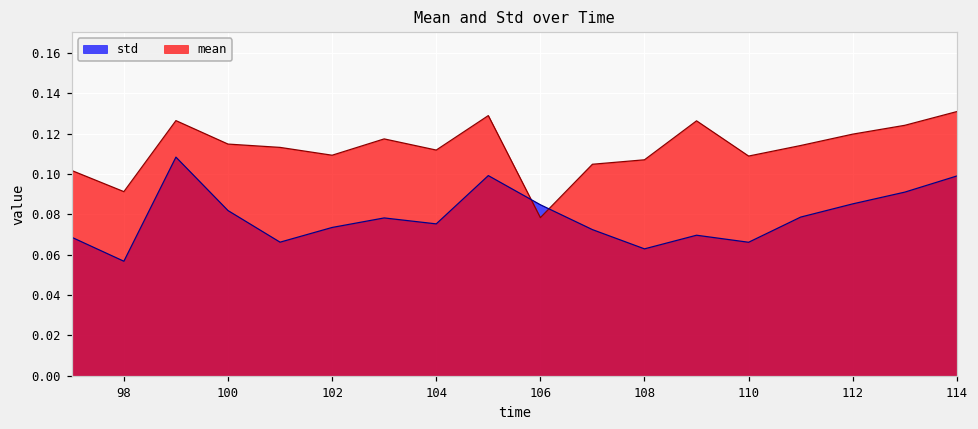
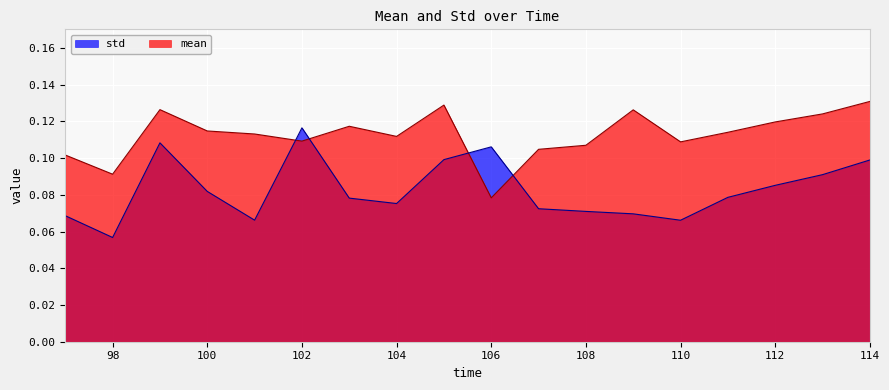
  {
    "std": {
      "98": 0.057,
      "100": 0.082,
-     "102": 0.073,
+     "102": 0.116,
      "104": 0.075,
-     "106": 0.085,
-     "108": 0.063,
+     "106": 0.106,
+     "108": 0.071,
      "110": 0.066,
      "112": 0.085,
      "114": 0.099
    },
    "mean": {
      "98": 0.091,
      "100": 0.115,
      "102": 0.109,
      "104": 0.112,
      "106": 0.078,
      "108": 0.107,
      "110": 0.109,
      "112": 0.120,
      "114": 0.131
    }
  }
